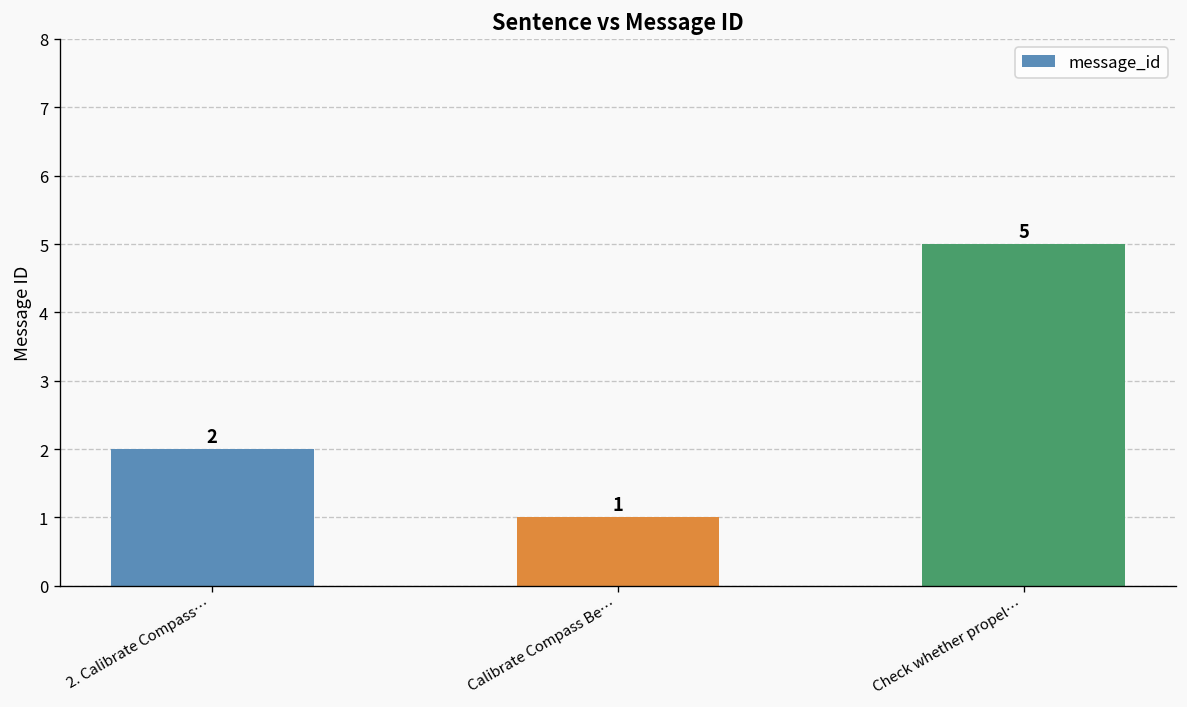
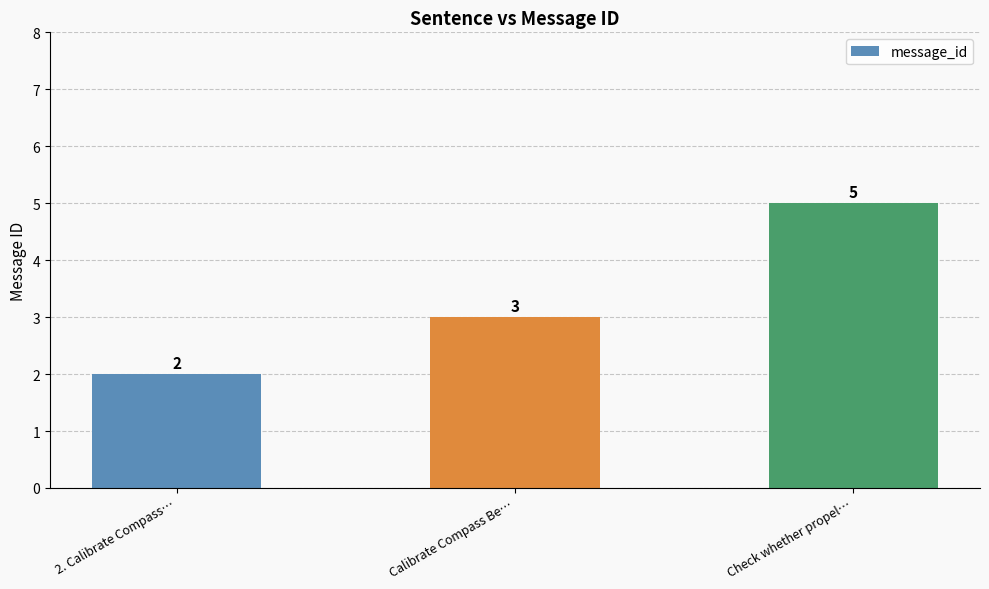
  {
    "2. Calibrate Compass…": 2,
-   "Calibrate Compass Be…": 1,
+   "Calibrate Compass Be…": 3,
    "Check whether propel…": 5
  }
